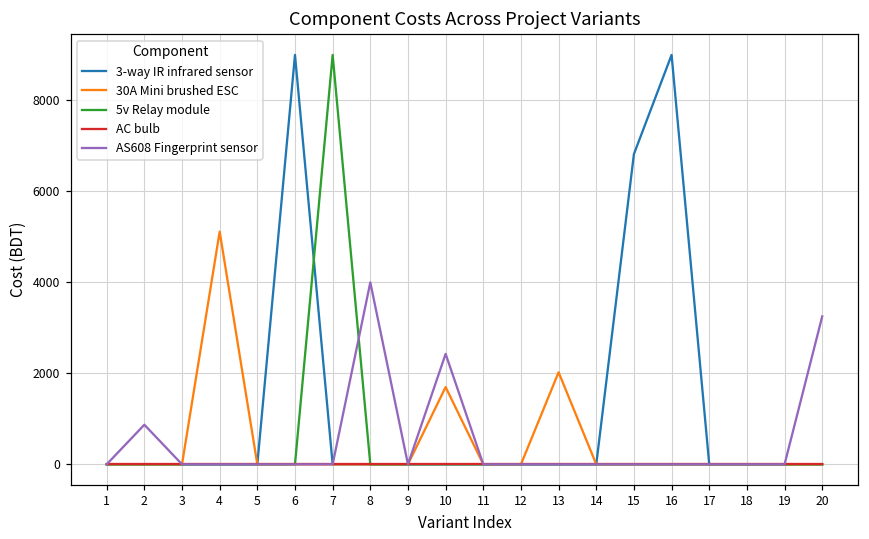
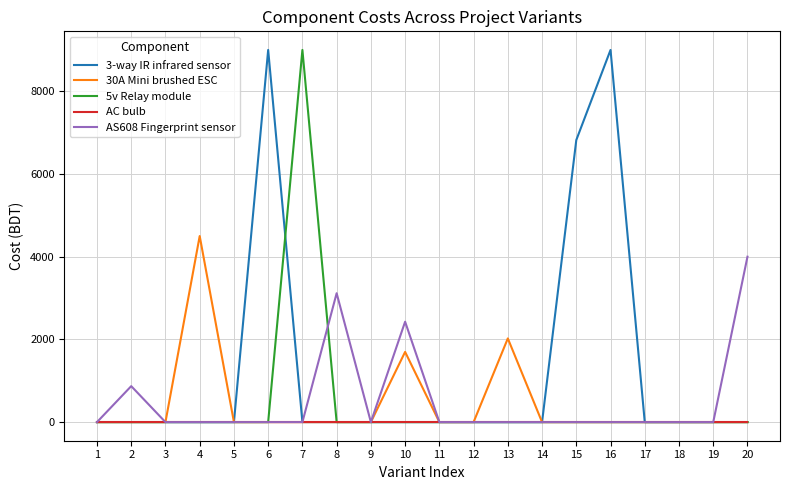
  {
    "3-way IR infrared sensor": {
      "6": 9000,
      "15": 6800,
      "16": 9000
    },
    "30A Mini brushed ESC": {
-     "4": 5100,
+     "4": 4500,
      "10": 1700,
      "13": 2000
    },
    "5v Relay module": {
      "7": 9000
    },
    "AS608 Fingerprint sensor": {
      "2": 900,
-     "8": 4000,
+     "8": 3100,
      "10": 2400,
-     "20": 3300
+     "20": 4000
    }
  }
